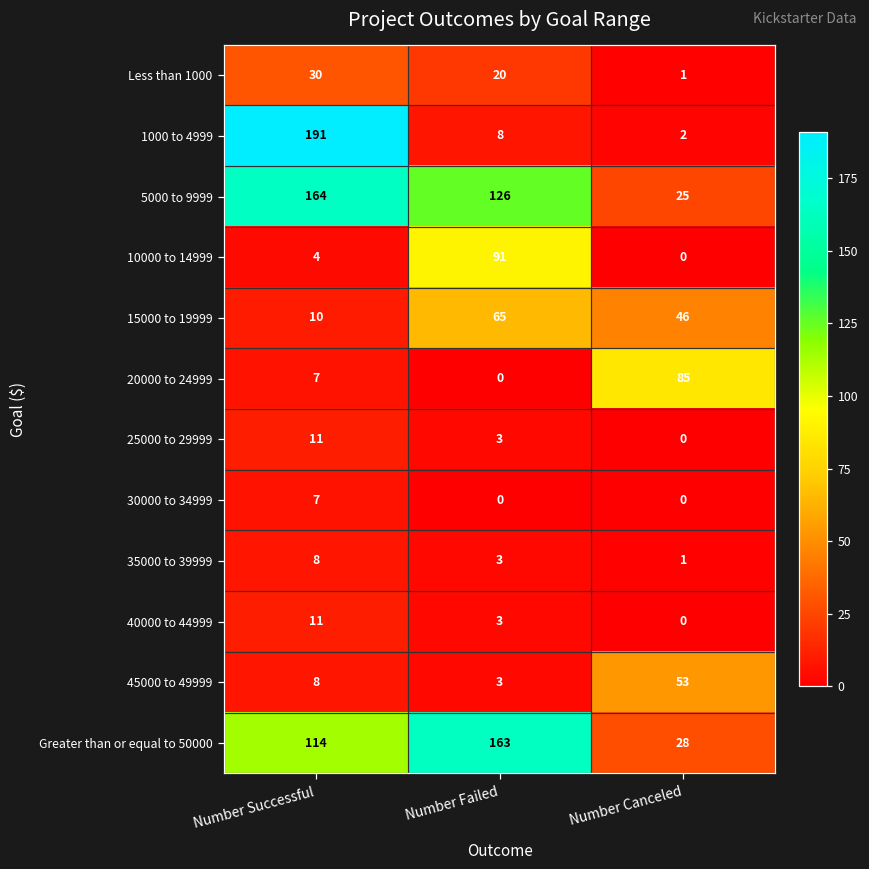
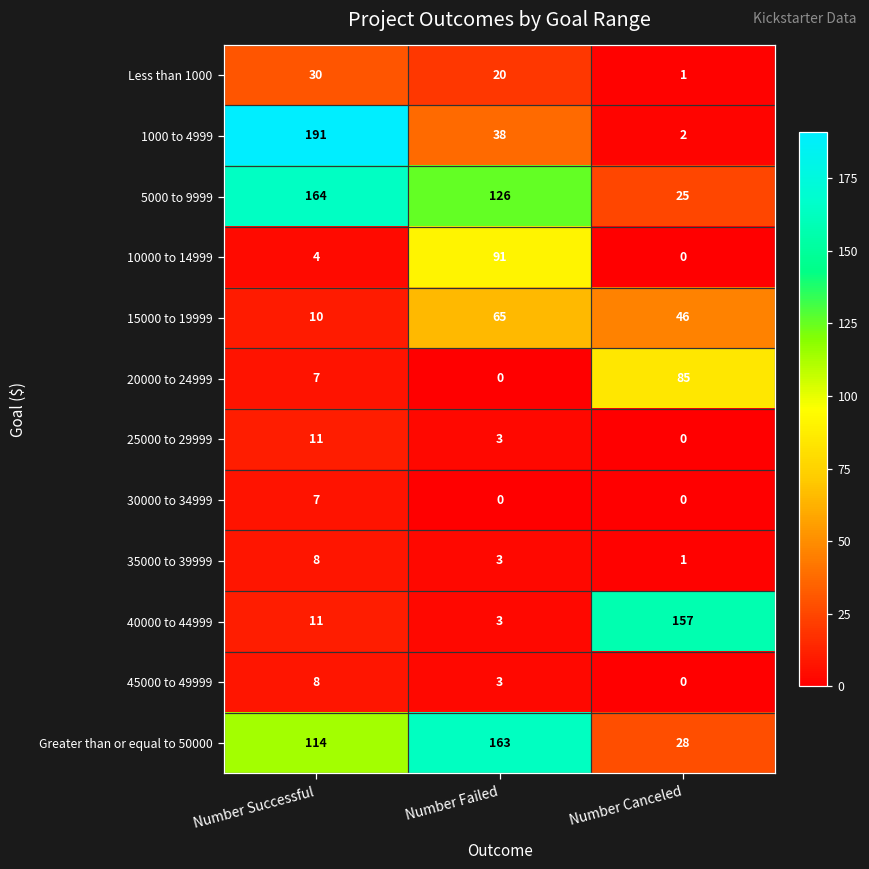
  {
    "Less than 1000": {
      "Number Successful": 30,
      "Number Failed": 20,
      "Number Canceled": 1
    },
    "1000 to 4999": {
      "Number Successful": 191,
-     "Number Failed": 8,
+     "Number Failed": 38,
      "Number Canceled": 2
    },
    "5000 to 9999": {
      "Number Successful": 164,
      "Number Failed": 126,
      "Number Canceled": 25
    },
    "10000 to 14999": {
      "Number Successful": 4,
      "Number Failed": 91,
      "Number Canceled": 0
    },
    "15000 to 19999": {
      "Number Successful": 10,
      "Number Failed": 65,
      "Number Canceled": 46
    },
    "20000 to 24999": {
      "Number Successful": 7,
      "Number Failed": 0,
      "Number Canceled": 85
    },
    "25000 to 29999": {
      "Number Successful": 11,
      "Number Failed": 3,
      "Number Canceled": 0
    },
    "30000 to 34999": {
      "Number Successful": 7,
      "Number Failed": 0,
      "Number Canceled": 0
    },
    "35000 to 39999": {
      "Number Successful": 8,
      "Number Failed": 3,
      "Number Canceled": 1
    },
    "40000 to 44999": {
      "Number Successful": 11,
      "Number Failed": 3,
-     "Number Canceled": 0
+     "Number Canceled": 157
    },
    "45000 to 49999": {
      "Number Successful": 8,
      "Number Failed": 3,
-     "Number Canceled": 53
+     "Number Canceled": 0
    },
    "Greater than or equal to 50000": {
      "Number Successful": 114,
      "Number Failed": 163,
      "Number Canceled": 28
    }
  }
